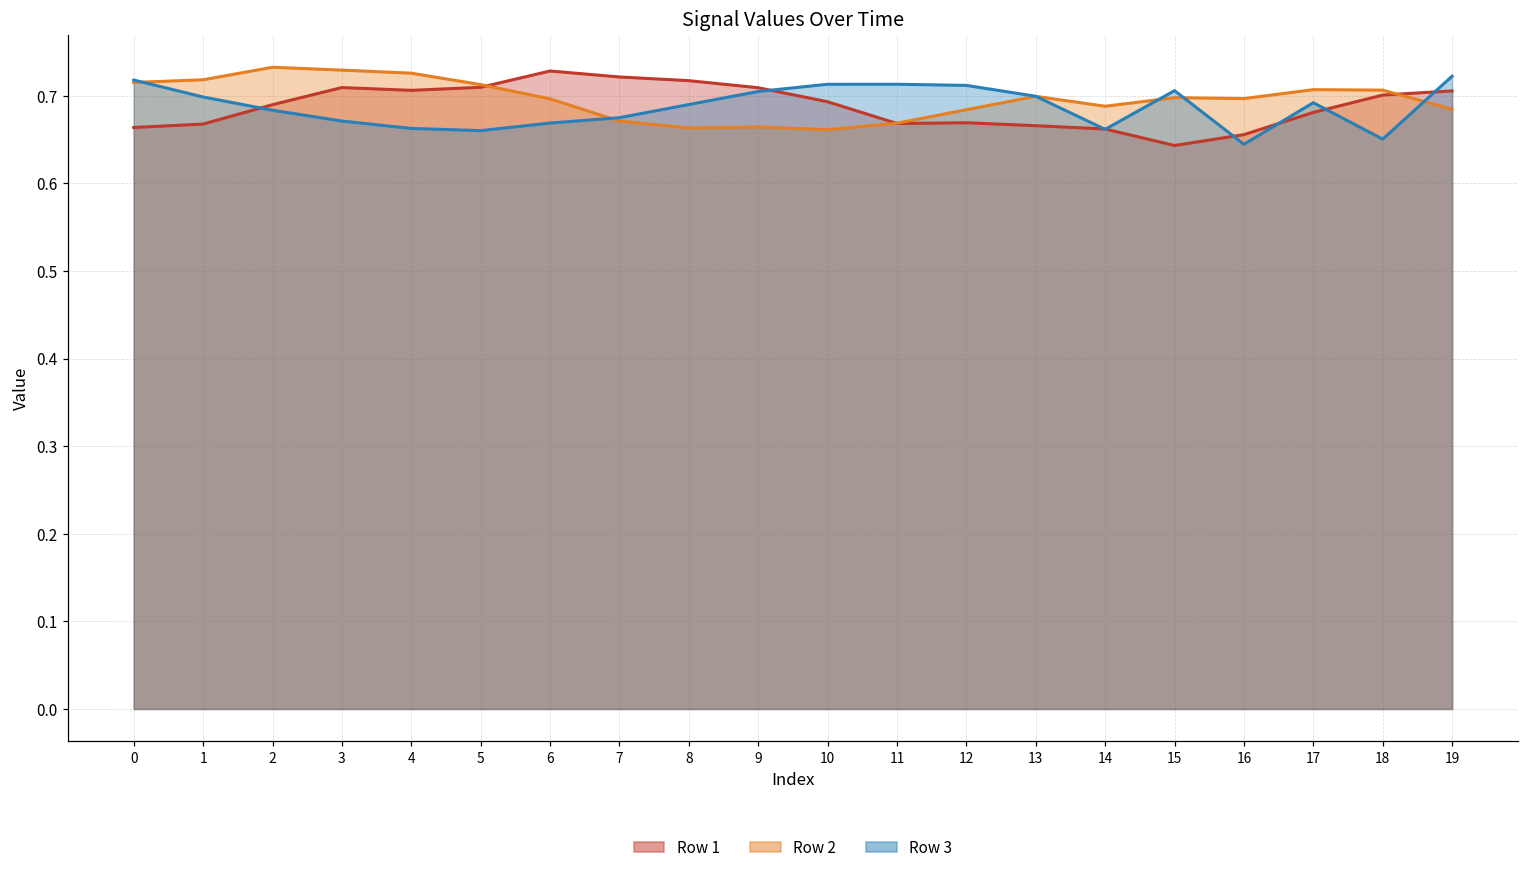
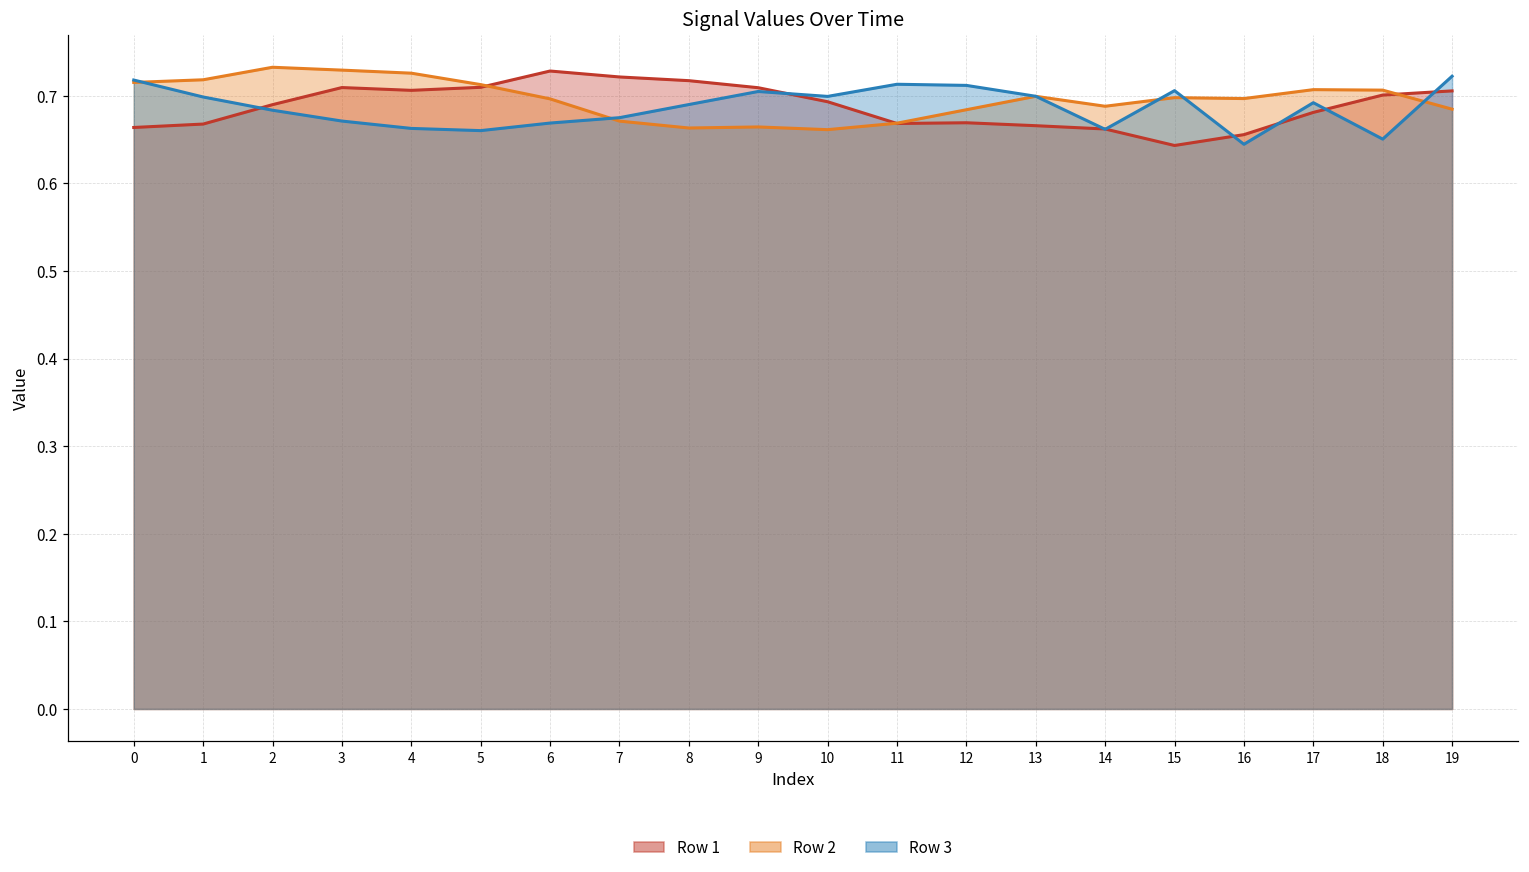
  {
    "Row 3": {
      "1": 0.70,
      "2": 0.68,
      "3": 0.67,
      "4": 0.66,
      "5": 0.66,
      "6": 0.67,
      "7": 0.68,
      "8": 0.69,
      "9": 0.70,
-     "10": 0.71,
+     "10": 0.70,
      "11": 0.71,
      "12": 0.71,
      "15": 0.71,
      "16": 0.64,
      "17": 0.69,
      "18": 0.65,
      "19": 0.72
    }
  }
